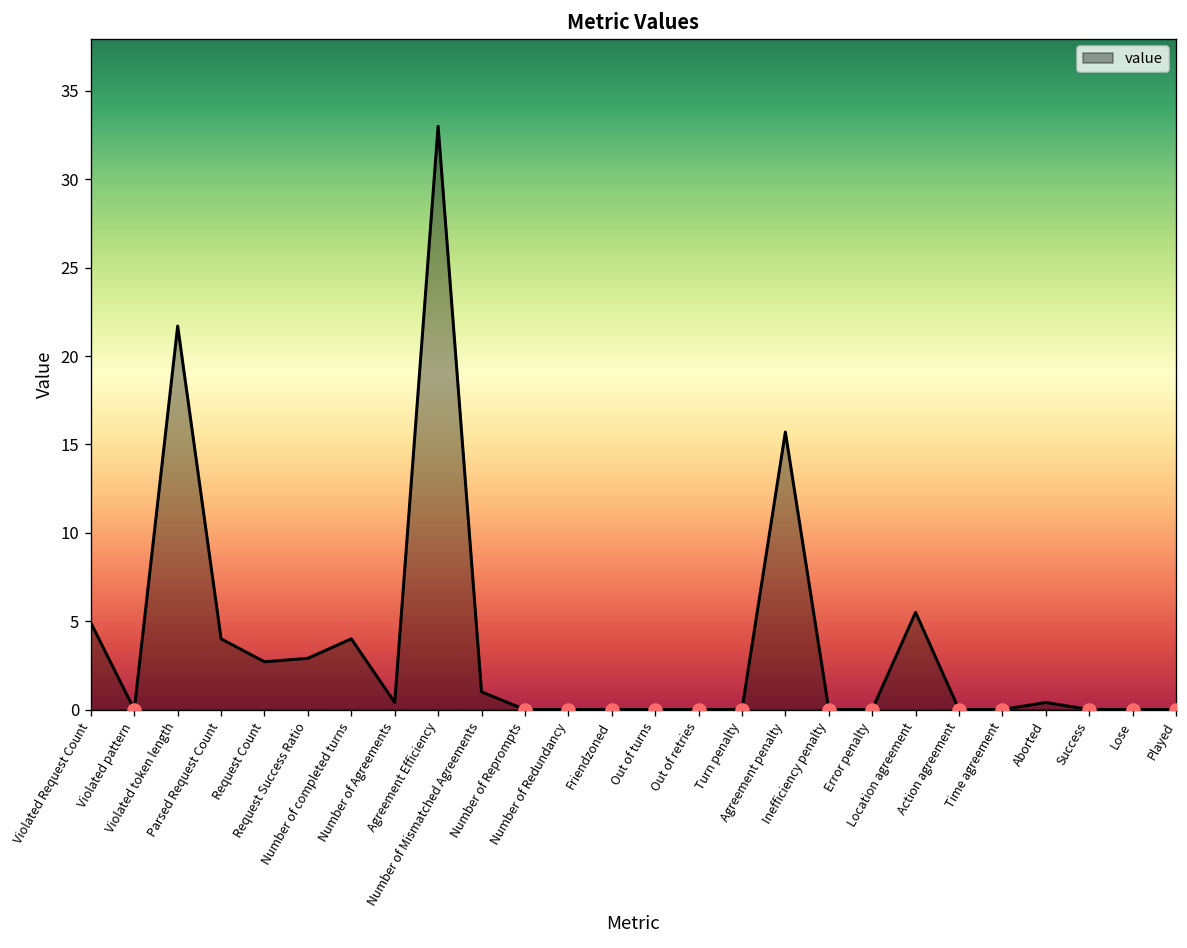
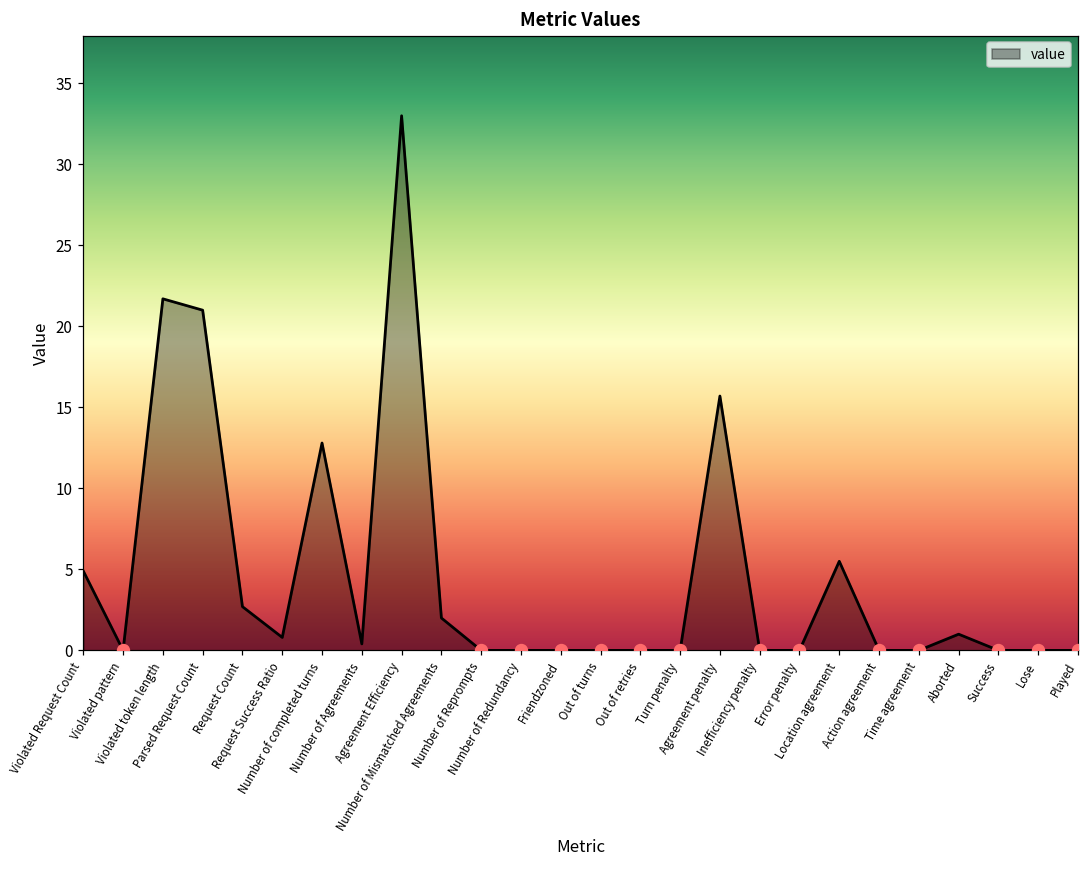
  {
    "value": {
      "Violated Request Count": 4.9,
      "Violated token length": 21.7,
-     "Parsed Request Count": 4,
+     "Parsed Request Count": 21,
      "Request Count": 2.7,
-     "Request Success Ratio": 2.9,
-     "Number of completed turns": 4.0,
+     "Request Success Ratio": 0.8,
+     "Number of completed turns": 12.8,
      "Number of Agreements": 0.4,
      "Agreement Efficiency": 33.0,
-     "Number of Mismatched Agreements": 1,
+     "Number of Mismatched Agreements": 2,
      "Agreement penalty": 15.7,
      "Location agreement": 5.5,
-     "Aborted": 0.4
+     "Aborted": 1.0
    }
  }
